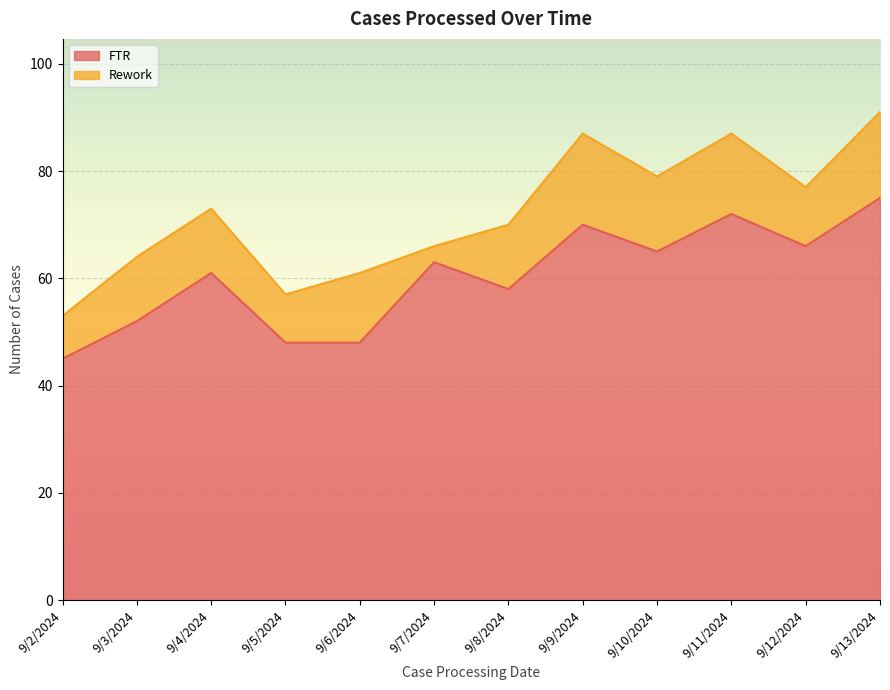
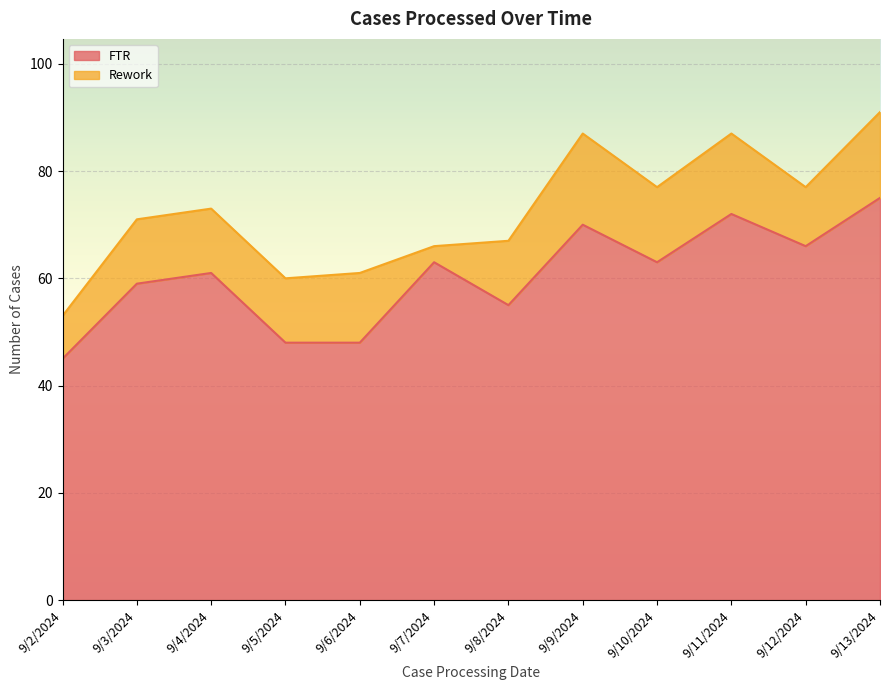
  {
    "FTR": {
      "9/2/2024": 45,
-     "9/3/2024": 52,
+     "9/3/2024": 59,
      "9/4/2024": 61,
      "9/5/2024": 48,
      "9/6/2024": 48,
      "9/7/2024": 63,
-     "9/8/2024": 58,
+     "9/8/2024": 55,
      "9/9/2024": 70,
-     "9/10/2024": 65,
+     "9/10/2024": 63,
      "9/11/2024": 72,
      "9/12/2024": 66,
      "9/13/2024": 75
    },
    "Rework": {
      "9/2/2024": 8,
      "9/3/2024": 12,
      "9/4/2024": 12,
-     "9/5/2024": 9,
+     "9/5/2024": 12,
      "9/6/2024": 13,
      "9/7/2024": 3,
      "9/8/2024": 12,
      "9/9/2024": 17,
      "9/10/2024": 14,
      "9/11/2024": 15,
      "9/12/2024": 11,
      "9/13/2024": 16
    }
  }
